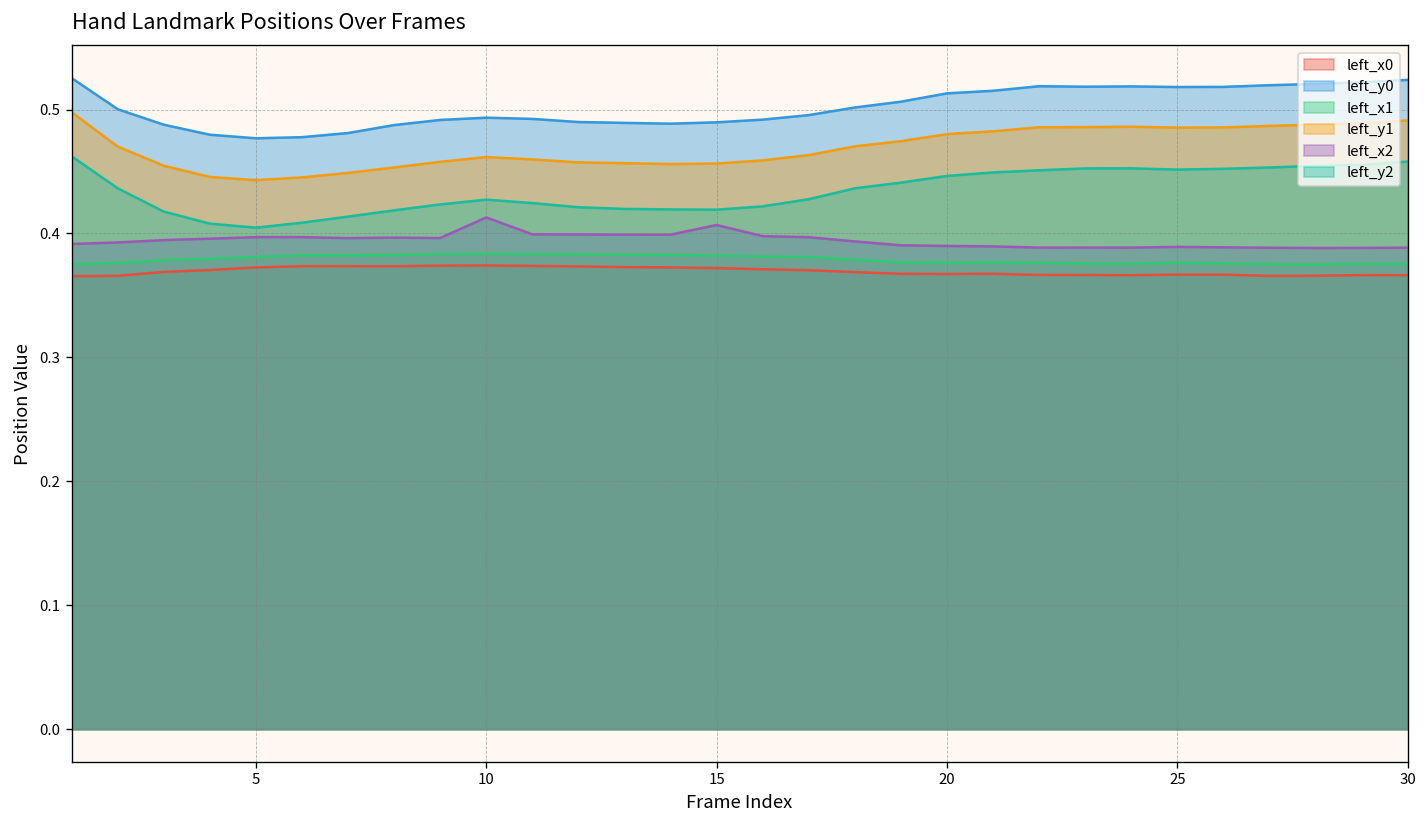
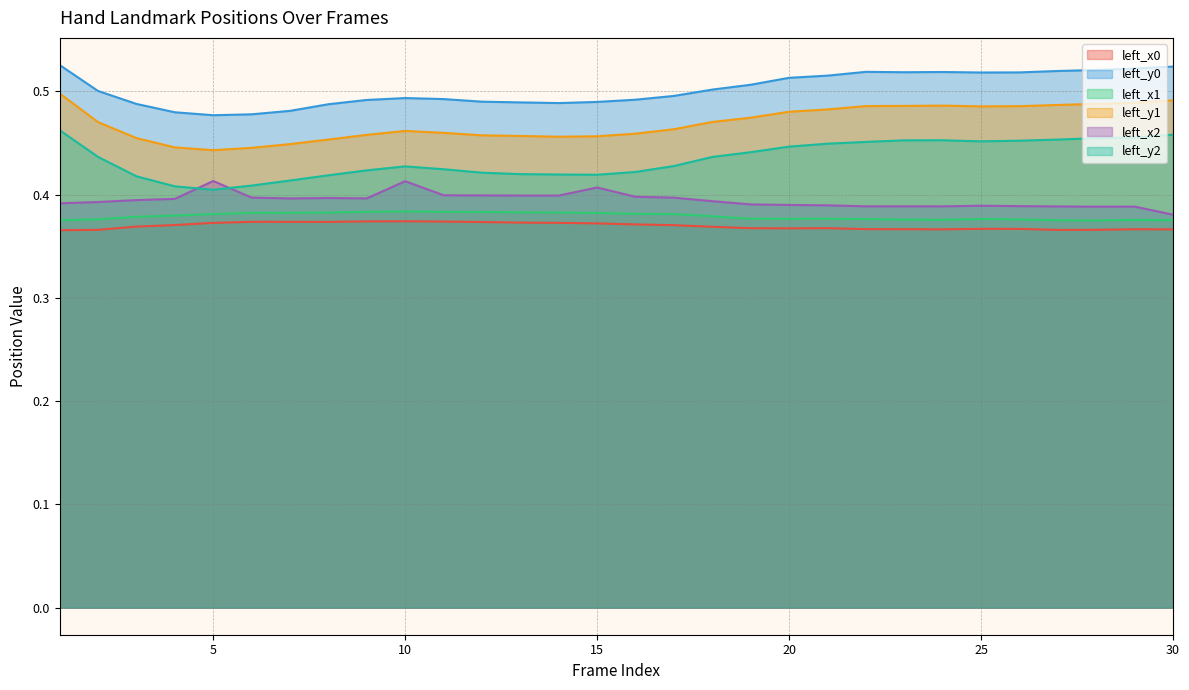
  {
    "left_x2": {
-     "5": 0.397,
+     "5": 0.413,
      "10": 0.413,
      "15": 0.407,
      "20": 0.390,
      "25": 0.389,
-     "30": 0.389
+     "30": 0.381
    }
  }
